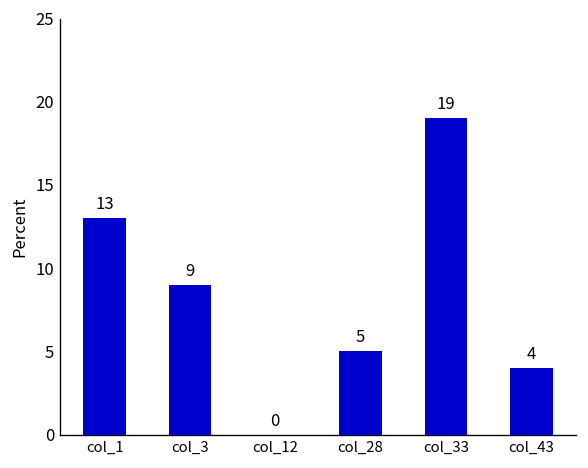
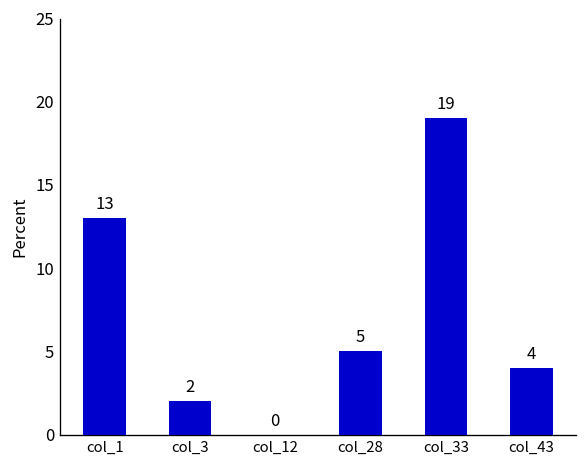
  {
    "col_1": 13,
-   "col_3": 9,
+   "col_3": 2,
    "col_12": 0,
    "col_28": 5,
    "col_33": 19,
    "col_43": 4
  }
